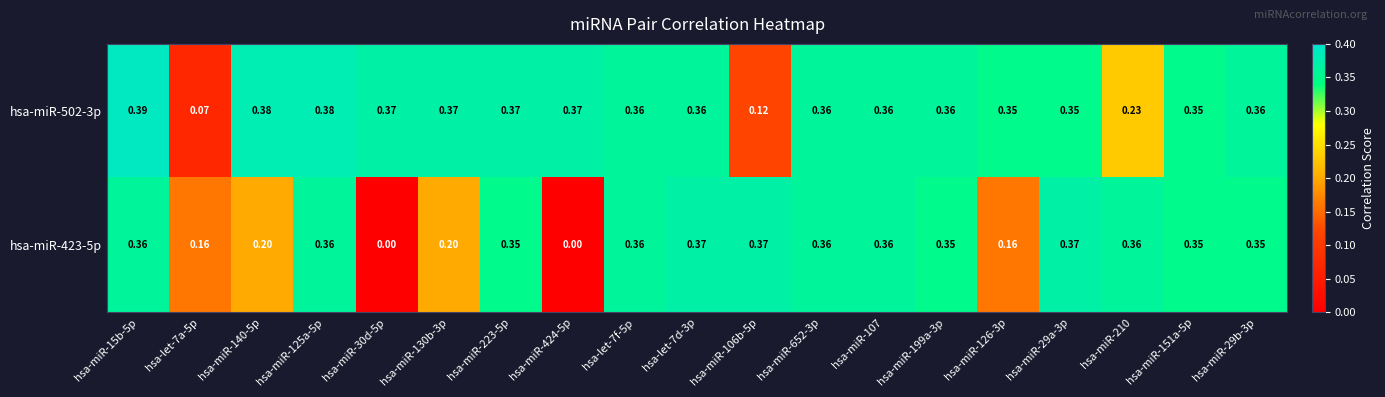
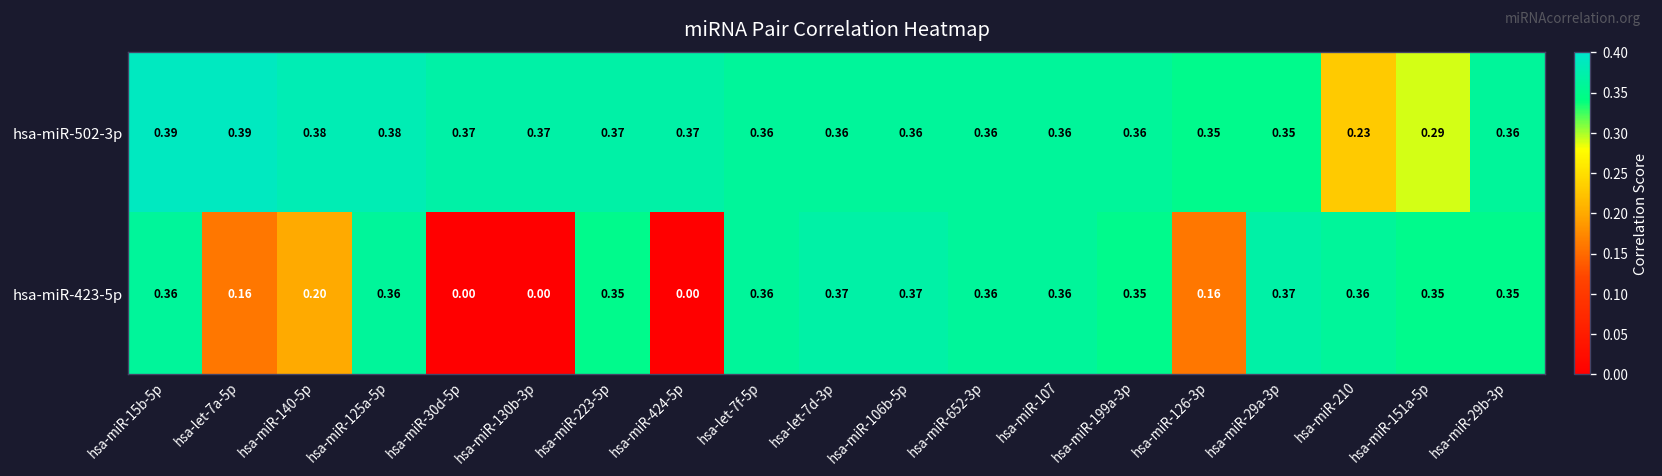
  {
    "hsa-miR-502-3p": {
      "hsa-miR-15b-5p": 0.39,
-     "hsa-let-7a-5p": 0.07,
+     "hsa-let-7a-5p": 0.39,
      "hsa-miR-140-5p": 0.38,
      "hsa-miR-125a-5p": 0.38,
      "hsa-miR-30d-5p": 0.37,
      "hsa-miR-130b-3p": 0.37,
      "hsa-miR-223-5p": 0.37,
      "hsa-miR-424-5p": 0.37,
      "hsa-let-7f-5p": 0.36,
      "hsa-let-7d-3p": 0.36,
-     "hsa-miR-106b-5p": 0.12,
+     "hsa-miR-106b-5p": 0.36,
      "hsa-miR-652-3p": 0.36,
      "hsa-miR-107": 0.36,
      "hsa-miR-199a-3p": 0.36,
      "hsa-miR-126-3p": 0.35,
      "hsa-miR-29a-3p": 0.35,
      "hsa-miR-210": 0.23,
-     "hsa-miR-151a-5p": 0.35,
+     "hsa-miR-151a-5p": 0.29,
      "hsa-miR-29b-3p": 0.36
    },
    "hsa-miR-423-5p": {
      "hsa-miR-15b-5p": 0.36,
      "hsa-let-7a-5p": 0.16,
      "hsa-miR-140-5p": 0.20,
      "hsa-miR-125a-5p": 0.36,
      "hsa-miR-30d-5p": 0.00,
-     "hsa-miR-130b-3p": 0.20,
+     "hsa-miR-130b-3p": 0.00,
      "hsa-miR-223-5p": 0.35,
      "hsa-miR-424-5p": 0.00,
      "hsa-let-7f-5p": 0.36,
      "hsa-let-7d-3p": 0.37,
      "hsa-miR-106b-5p": 0.37,
      "hsa-miR-652-3p": 0.36,
      "hsa-miR-107": 0.36,
      "hsa-miR-199a-3p": 0.35,
      "hsa-miR-126-3p": 0.16,
      "hsa-miR-29a-3p": 0.37,
      "hsa-miR-210": 0.36,
      "hsa-miR-151a-5p": 0.35,
      "hsa-miR-29b-3p": 0.35
    }
  }
